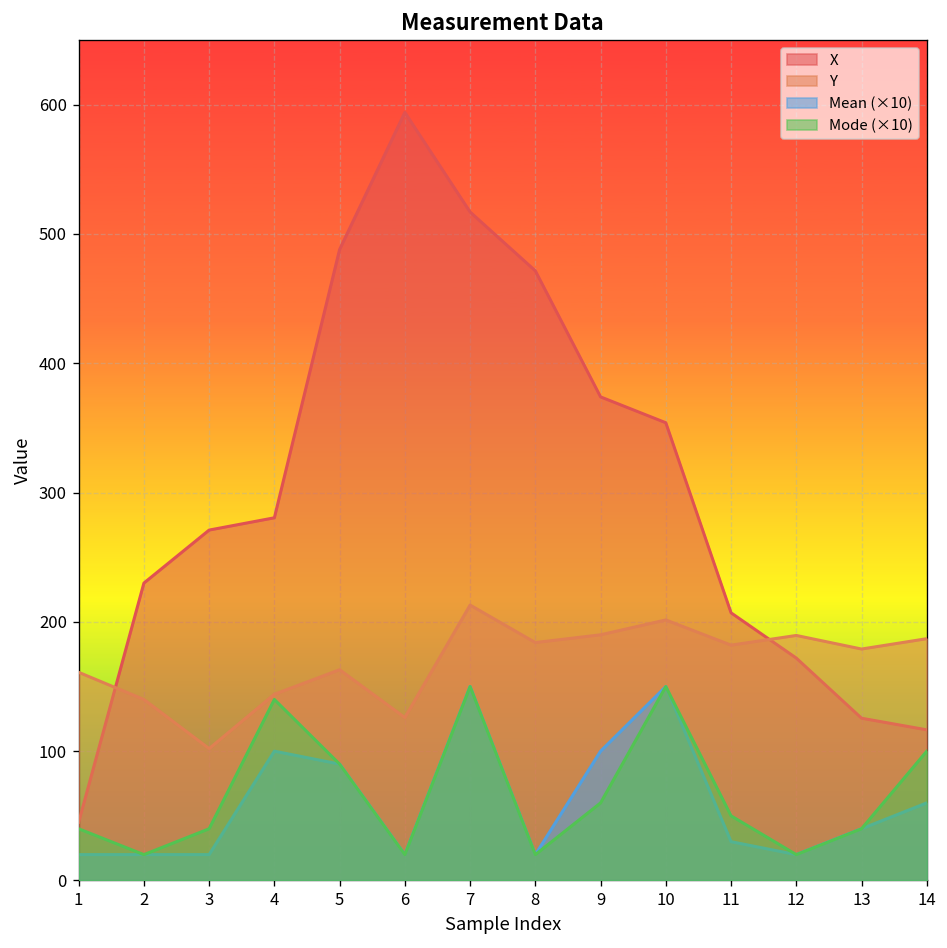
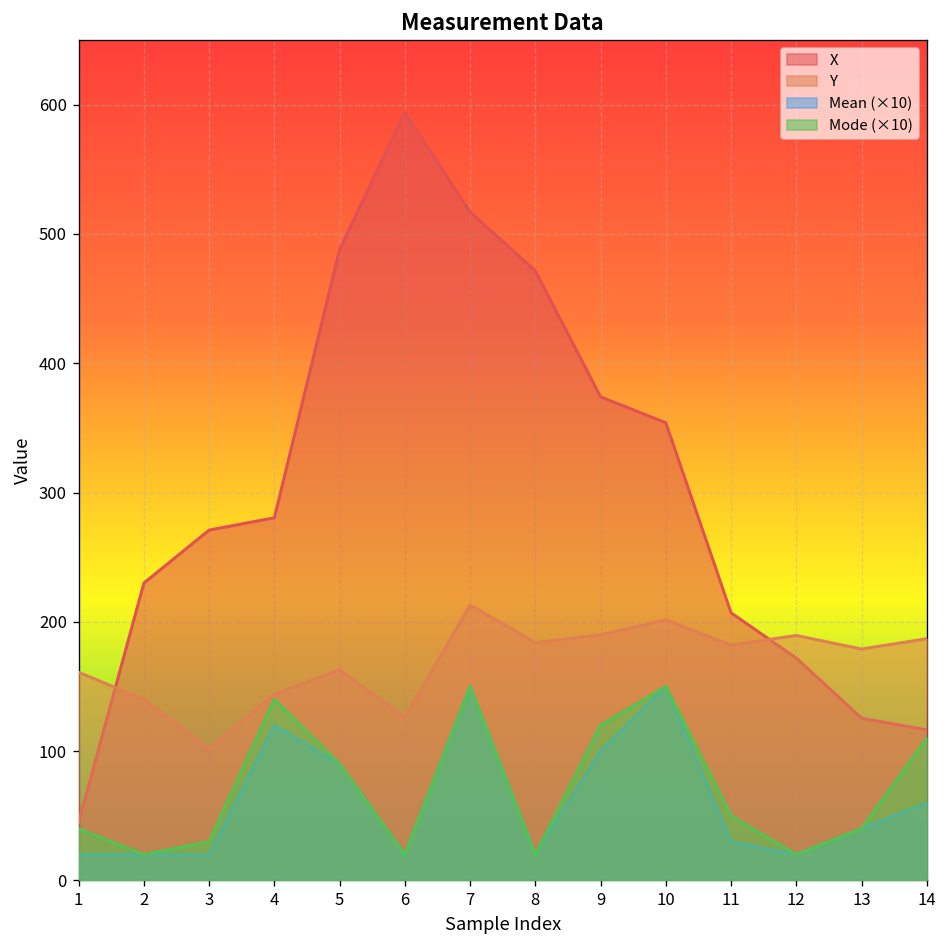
  {
    "Mean (×10)": {
      "1": 20,
      "3": 20,
-     "4": 100,
+     "4": 120,
      "9": 100,
      "11": 30,
      "14": 60
    },
    "Mode (×10)": {
      "1": 40,
-     "3": 40,
+     "3": 30,
      "4": 140,
-     "9": 60,
+     "9": 120,
      "11": 50,
-     "14": 100
+     "14": 110
    }
  }
